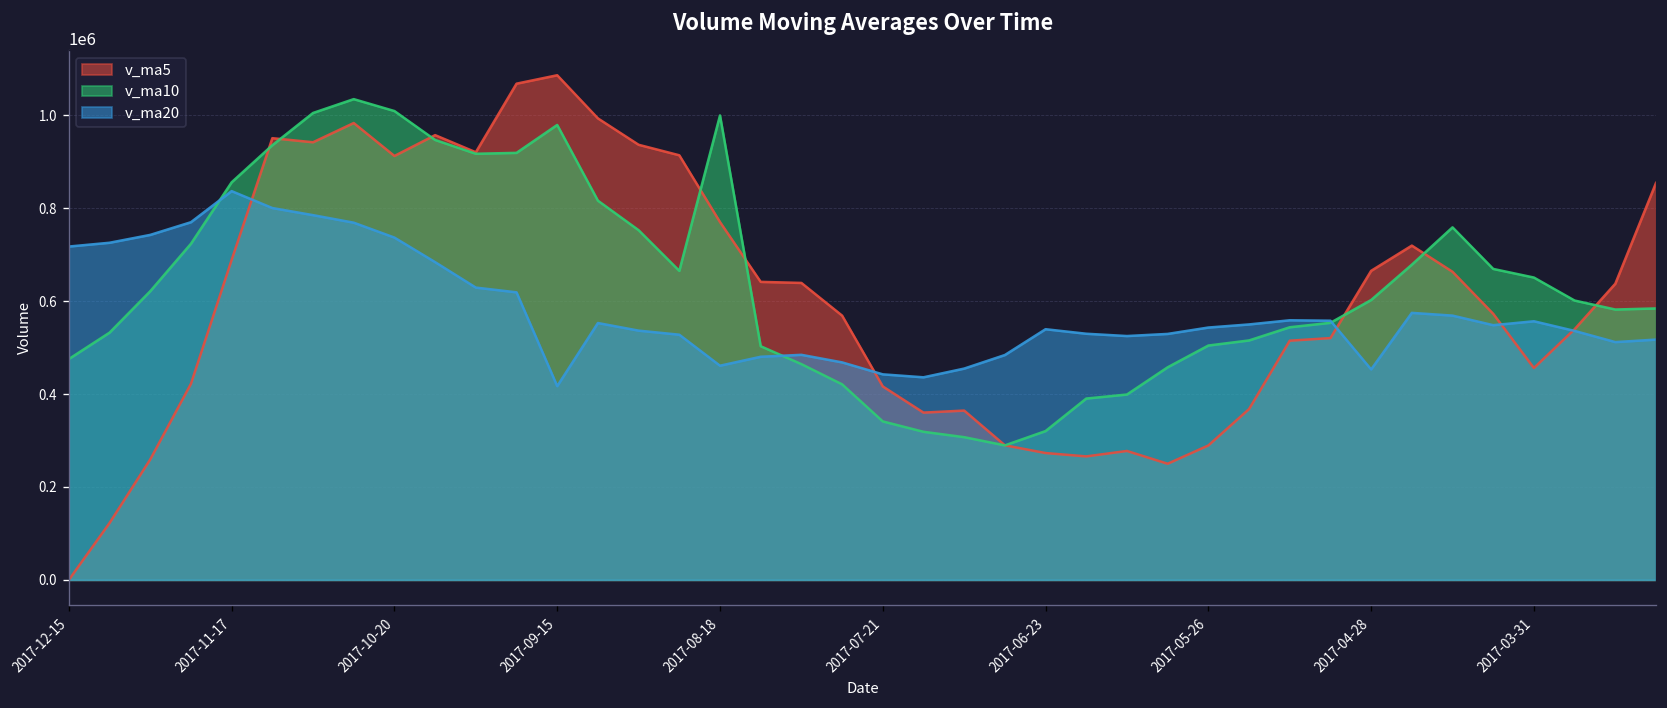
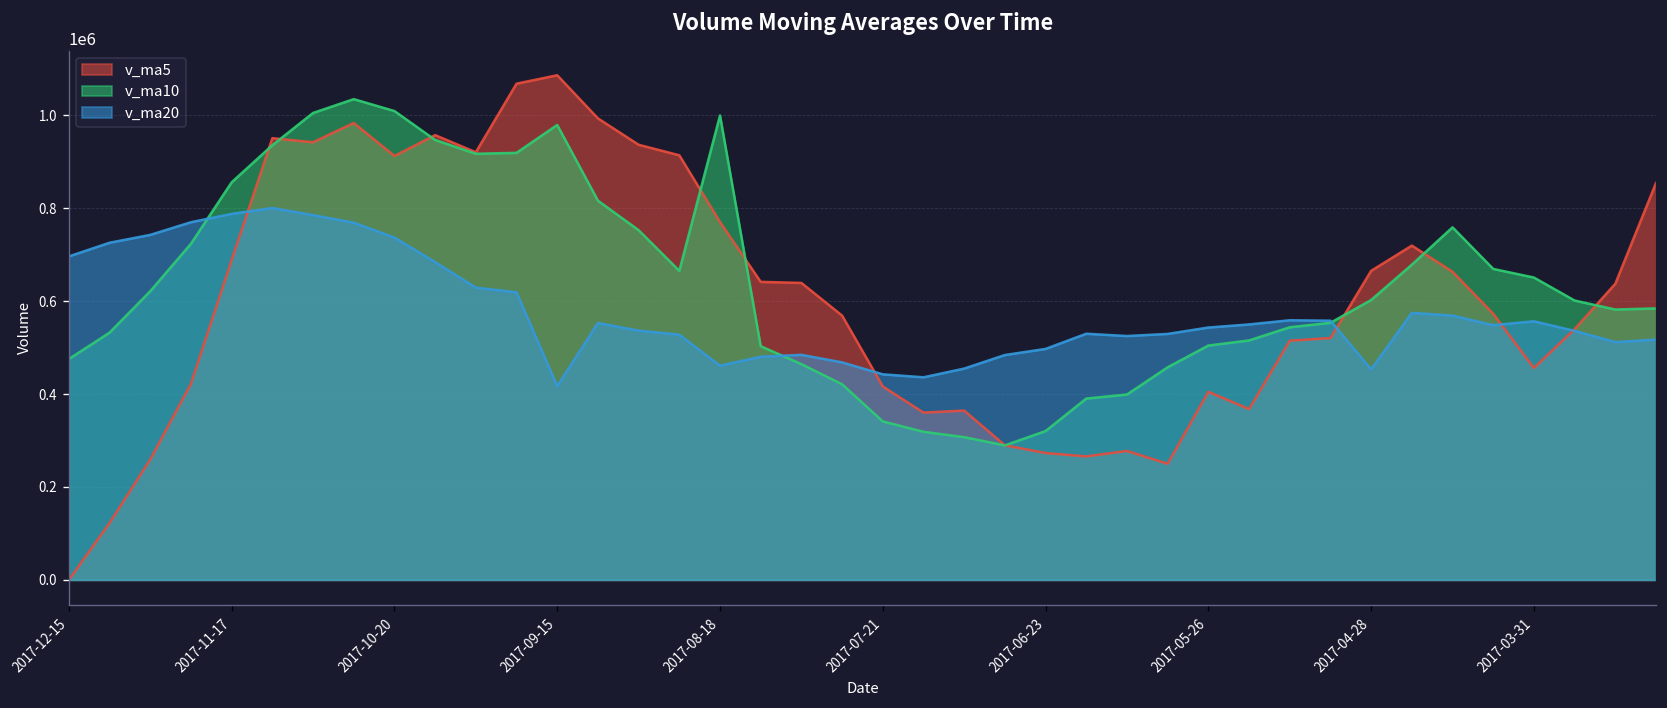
  {
    "v_ma5": {
      "2017-12-15": 0,
      "2017-11-17": 690000,
      "2017-10-20": 910000,
      "2017-09-15": 1090000,
      "2017-08-18": 770000,
      "2017-07-21": 420000,
      "2017-06-23": 270000,
-     "2017-05-26": 290000,
+     "2017-05-26": 400000,
      "2017-04-28": 670000,
      "2017-03-31": 460000
    },
    "v_ma10": {
      "2017-12-15": 480000,
      "2017-11-17": 860000,
      "2017-10-20": 1010000,
      "2017-09-15": 980000,
      "2017-08-18": 1000000,
      "2017-07-21": 340000,
      "2017-06-23": 320000,
      "2017-05-26": 500000,
      "2017-04-28": 600000,
      "2017-03-31": 650000
    },
    "v_ma20": {
-     "2017-12-15": 720000,
-     "2017-11-17": 840000,
+     "2017-12-15": 700000,
+     "2017-11-17": 790000,
      "2017-10-20": 740000,
      "2017-09-15": 420000,
      "2017-08-18": 460000,
      "2017-07-21": 440000,
-     "2017-06-23": 540000,
+     "2017-06-23": 500000,
      "2017-05-26": 540000,
      "2017-04-28": 450000,
      "2017-03-31": 560000
    }
  }
